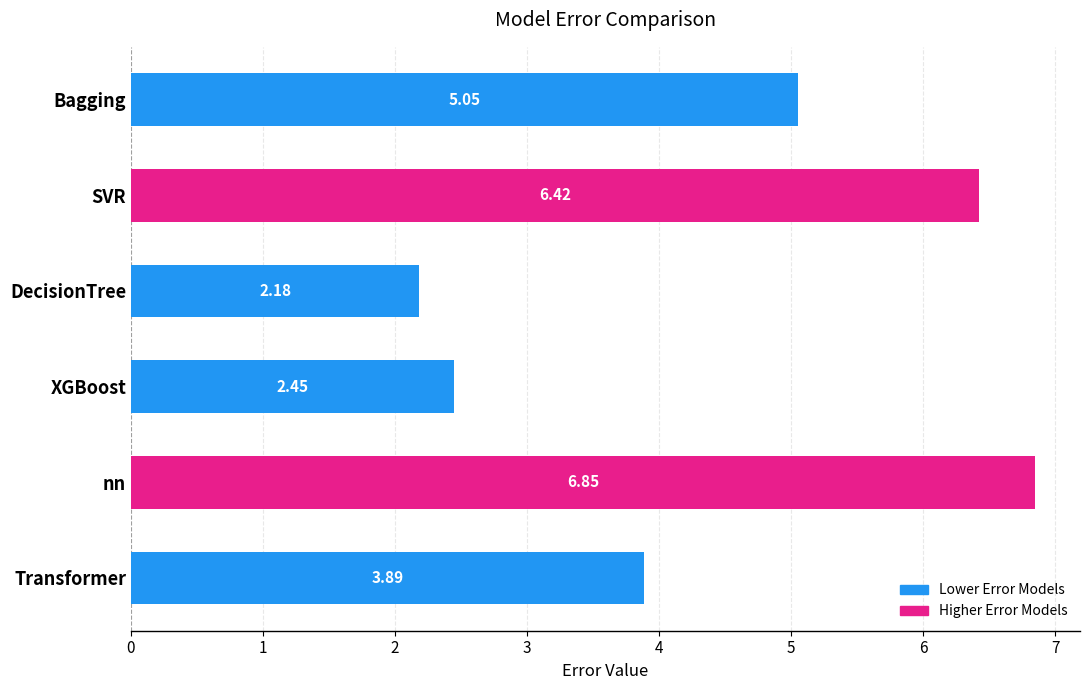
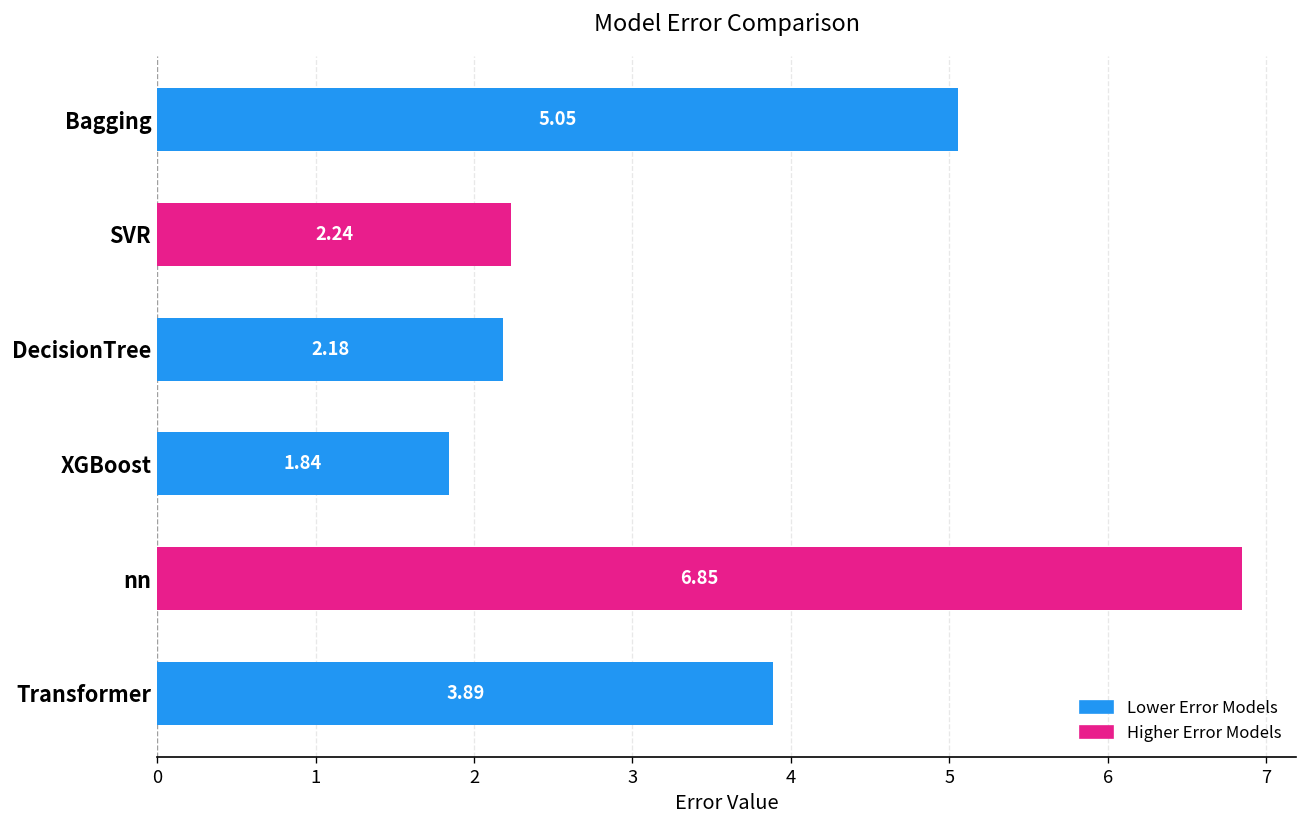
  {
    "Bagging": 5.05,
-   "SVR": 6.42,
+   "SVR": 2.24,
    "DecisionTree": 2.18,
-   "XGBoost": 2.45,
+   "XGBoost": 1.84,
    "nn": 6.85,
    "Transformer": 3.89
  }
